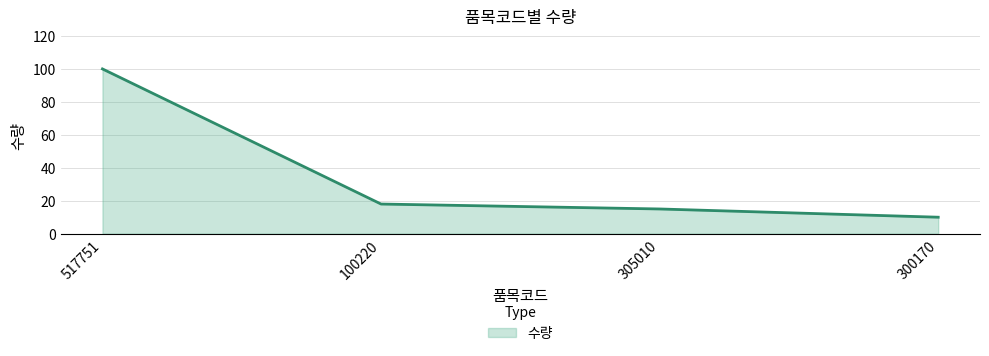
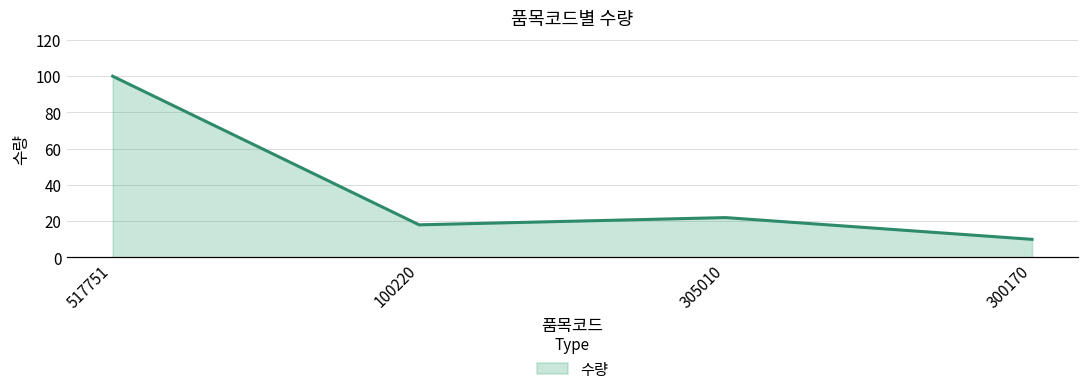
  {
    "517751": 100,
    "100220": 18,
-   "305010": 15,
+   "305010": 22,
    "300170": 10
  }
